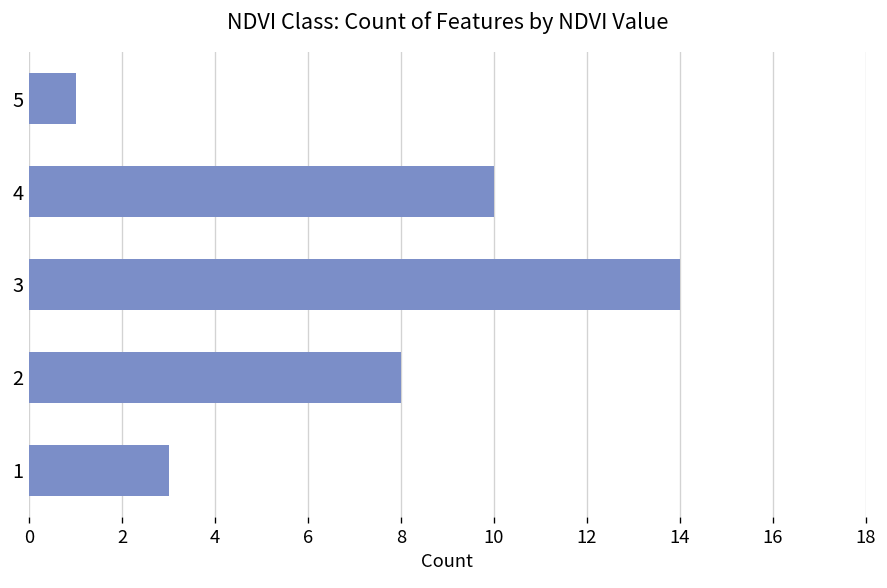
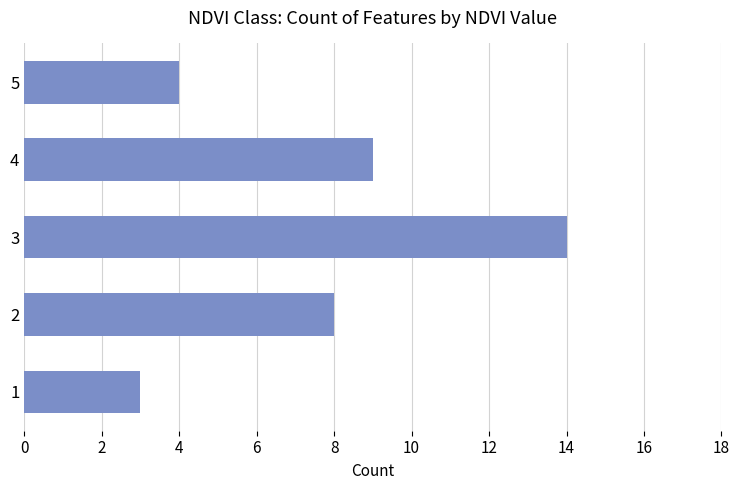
  {
-   "5": 1,
-   "4": 10,
+   "5": 4,
+   "4": 9,
    "3": 14,
    "2": 8,
    "1": 3
  }
